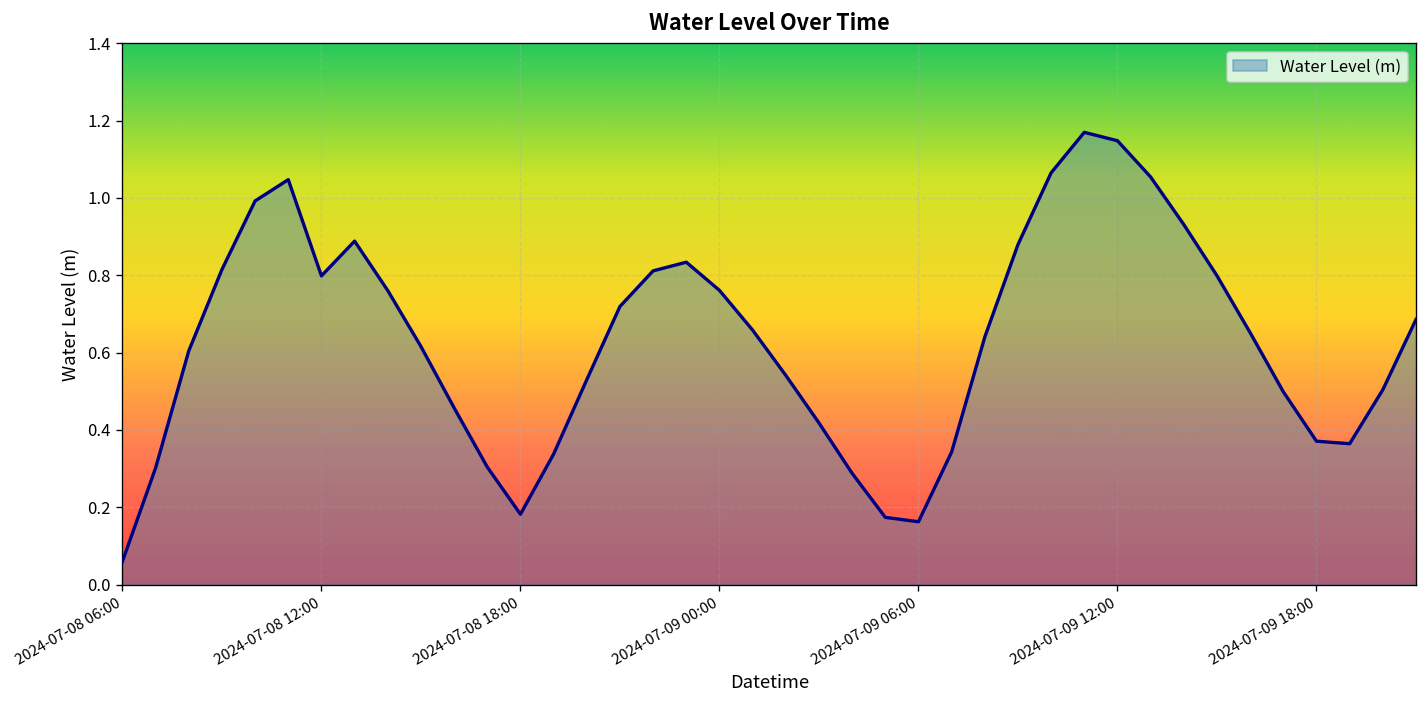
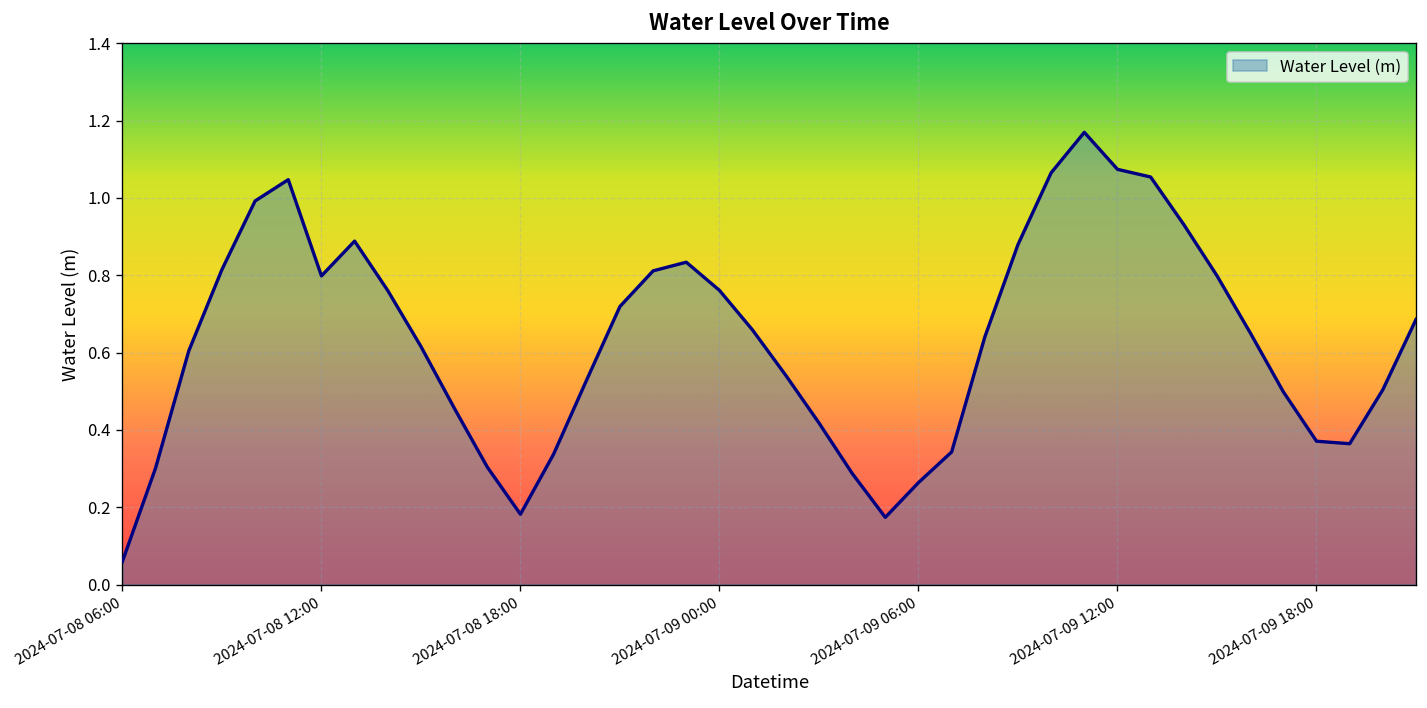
  {
    "2024-07-08 06:00": 0.06,
    "2024-07-08 12:00": 0.80,
    "2024-07-08 18:00": 0.18,
    "2024-07-09 00:00": 0.76,
-   "2024-07-09 06:00": 0.16,
-   "2024-07-09 12:00": 1.15,
+   "2024-07-09 06:00": 0.26,
+   "2024-07-09 12:00": 1.07,
    "2024-07-09 18:00": 0.37
  }
